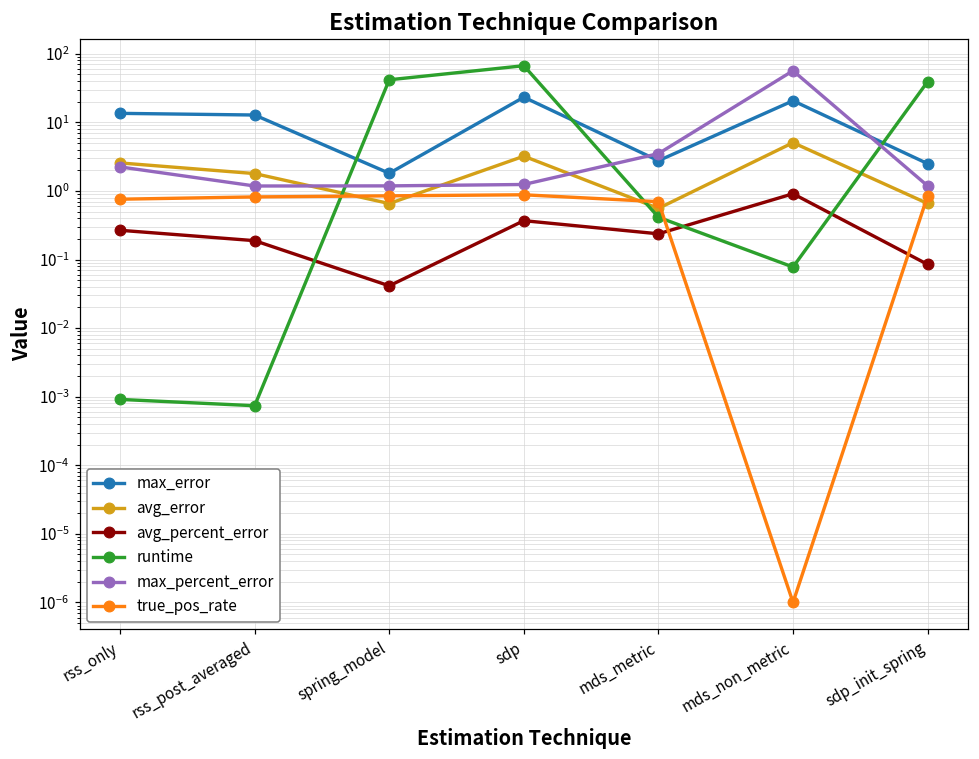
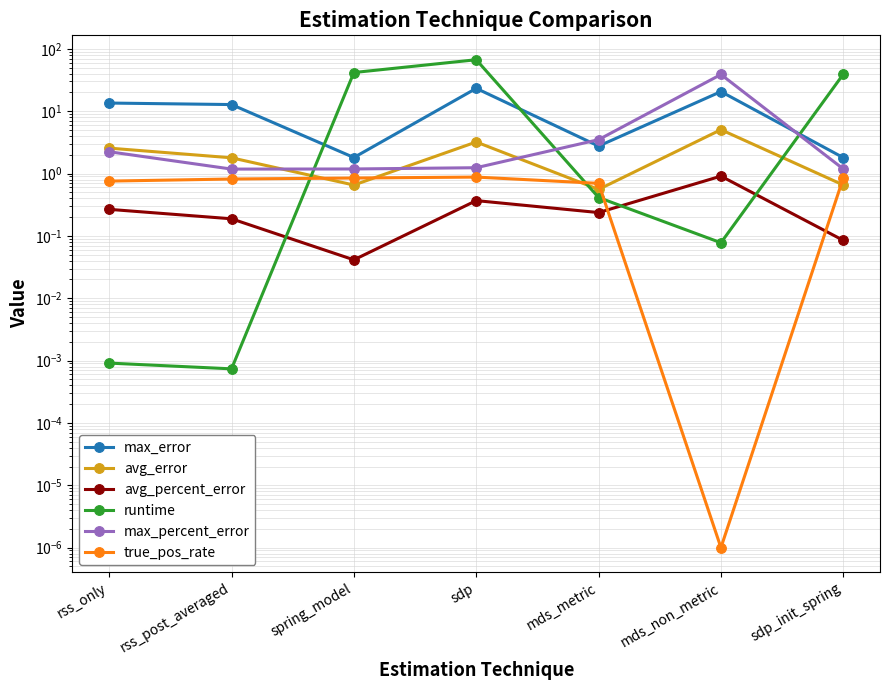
  {
    "max_error": {
      "rss_only": 14,
      "rss_post_averaged": 13,
      "spring_model": 1.8,
      "sdp": 23,
      "mds_metric": 3,
      "mds_non_metric": 21,
-     "sdp_init_spring": 2.5
+     "sdp_init_spring": 1.8
    },
    "avg_percent_error": {
      "rss_only": 0.27,
      "rss_post_averaged": 0.2,
      "spring_model": 0.04,
      "sdp": 0.4,
      "mds_metric": 0.24,
      "mds_non_metric": 0.9,
      "sdp_init_spring": 0.08
    },
    "runtime": {
      "rss_only": 0.0009,
      "rss_post_averaged": 0.0007,
      "spring_model": 40,
      "sdp": 70,
      "mds_metric": 0.4,
      "mds_non_metric": 0.08,
      "sdp_init_spring": 40
    },
    "max_percent_error": {
      "rss_only": 2.2,
      "rss_post_averaged": 1.2,
      "spring_model": 1.2,
      "sdp": 1.2,
      "mds_metric": 4,
-     "mds_non_metric": 60,
+     "mds_non_metric": 40,
      "sdp_init_spring": 1.2
    }
  }
